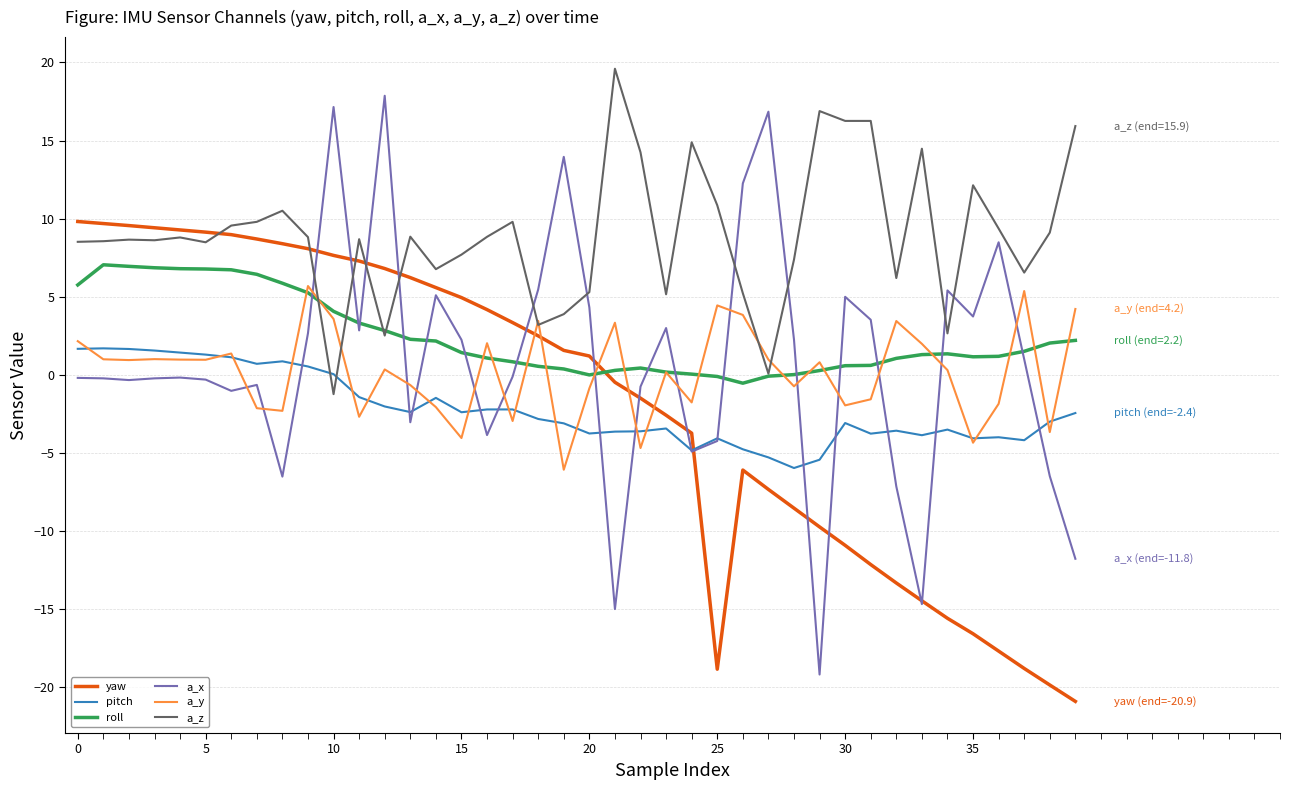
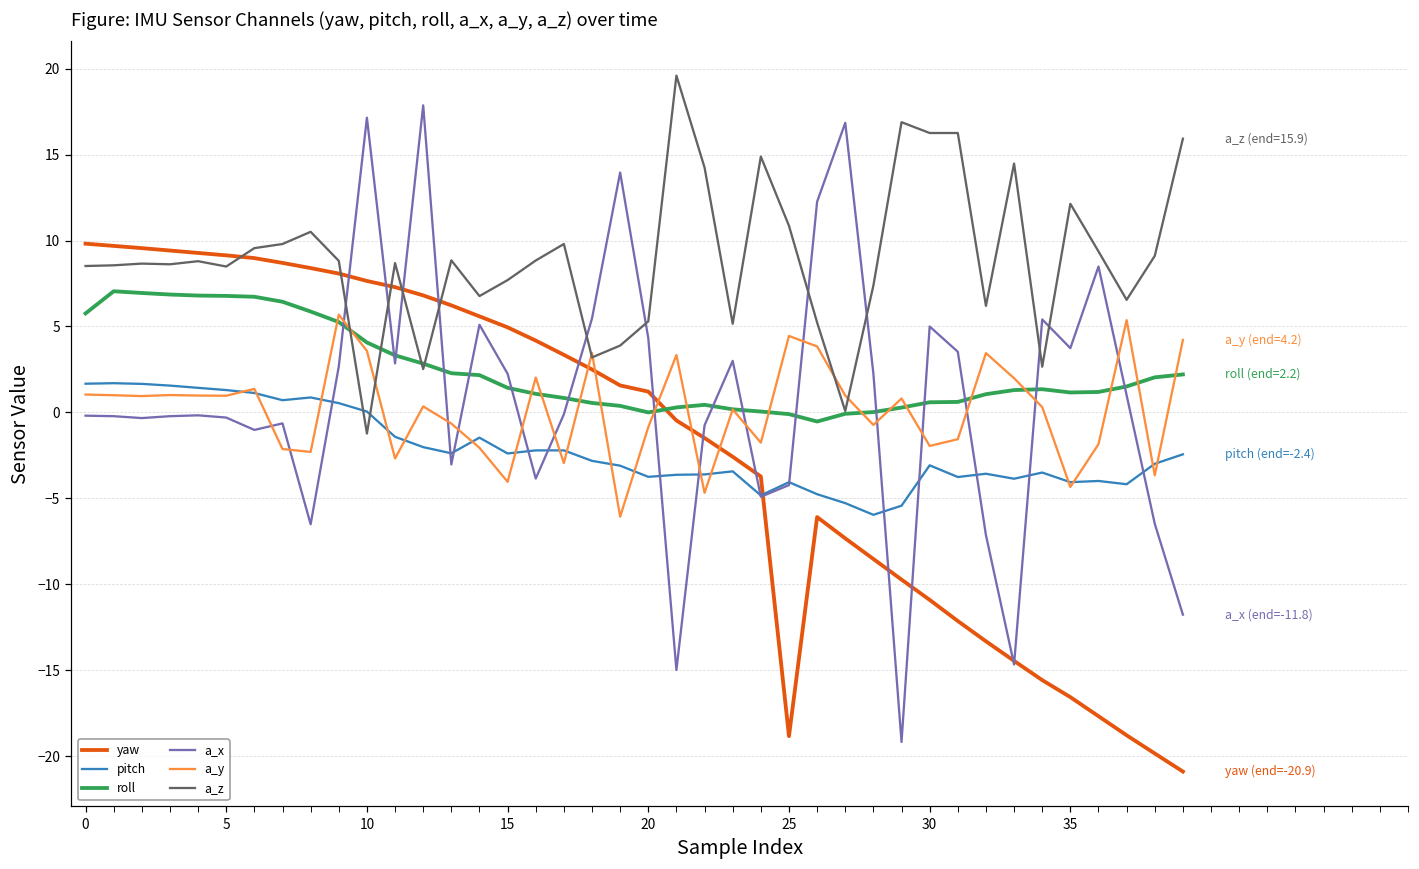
  {
    "yaw": {
      "0": 9.8,
      "5": 9.1,
      "10": 7.7,
      "15": 5.0,
      "20": 1.2,
      "25": -18.8,
      "30": -10.9,
      "35": -16.6
    },
    "pitch": {
      "0": 1.7,
      "5": 1.3,
      "10": 0.1,
      "15": -2.4,
      "20": -3.8,
      "25": -4.1,
      "30": -3.1,
      "35": -4.1
    },
    "roll": {
      "0": 5.8,
      "5": 6.8,
      "10": 4.1,
      "15": 1.4,
      "20": 0.0,
      "25": -0.1,
      "30": 0.6,
      "35": 1.2
    },
    "a_x": {
      "0": -0.2,
      "5": -0.3,
      "10": 17.2,
      "15": 2.3,
      "20": 4.3,
      "25": -4.2,
      "30": 5.0,
      "35": 3.7
    },
    "a_y": {
-     "0": 2.2,
+     "0": 1.0,
      "5": 1.0,
      "10": 3.6,
      "15": -4.0,
      "20": -0.9,
      "25": 4.5,
      "30": -2.0,
      "35": -4.3
    },
    "a_z": {
      "0": 8.5,
      "5": 8.5,
      "10": -1.2,
      "15": 7.7,
      "20": 5.3,
      "25": 10.9,
      "30": 16.3,
      "35": 12.1
    }
  }
